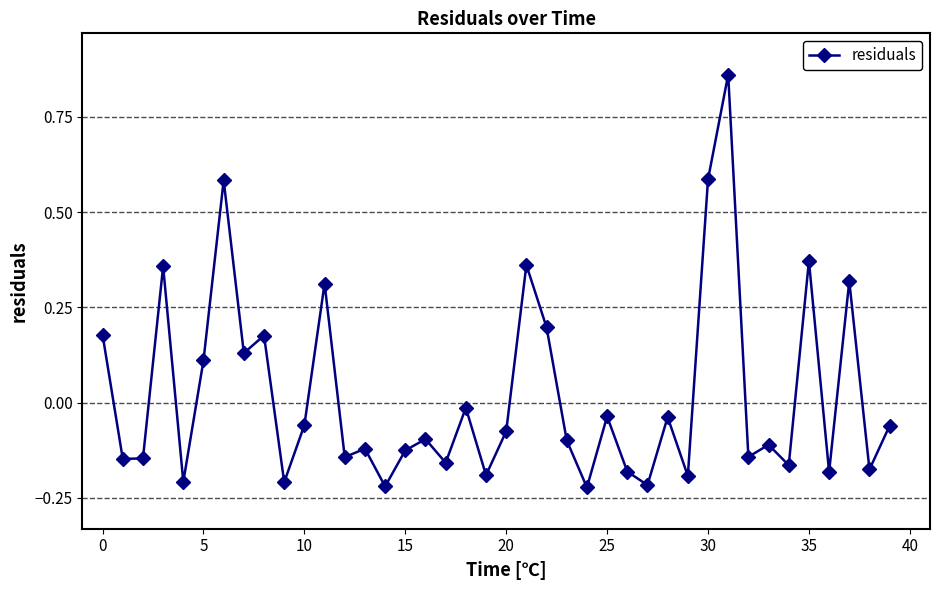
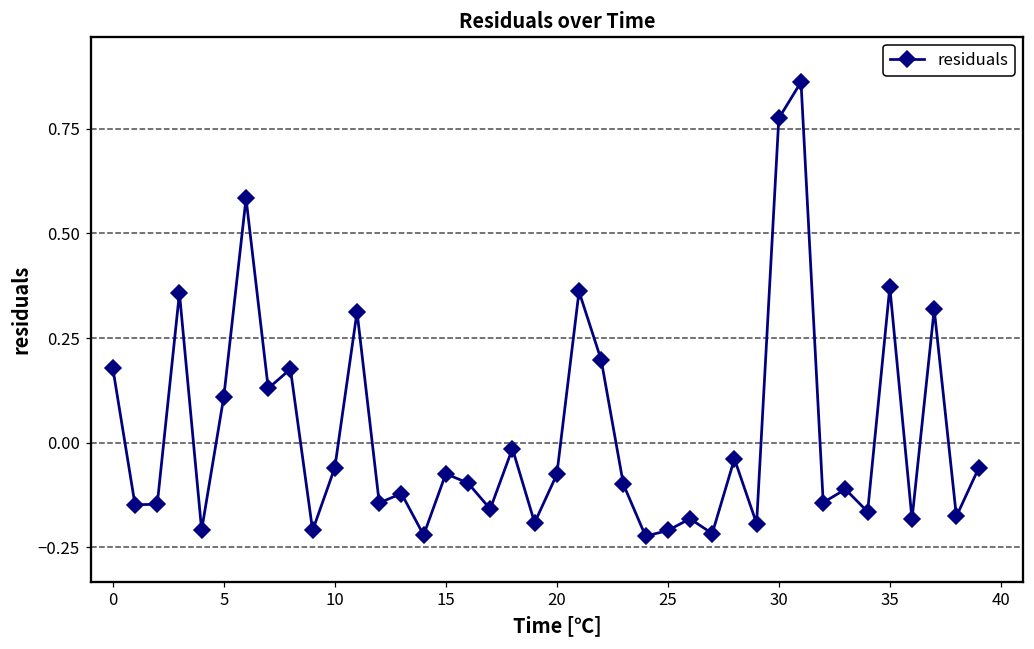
  {
    "0": 0.18,
    "5": 0.11,
    "10": -0.06,
-   "15": -0.13,
+   "15": -0.07,
    "20": -0.08,
-   "25": -0.04,
-   "30": 0.59,
+   "25": -0.21,
+   "30": 0.77,
    "35": 0.37
  }
